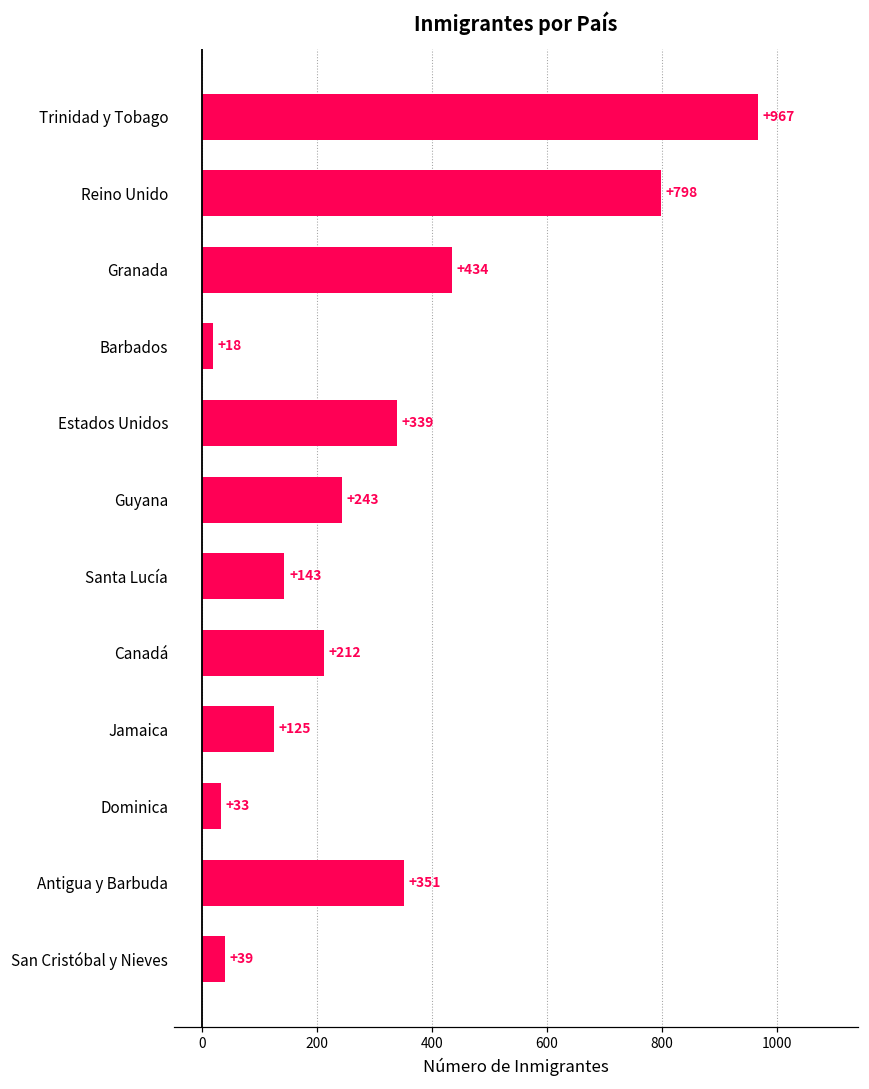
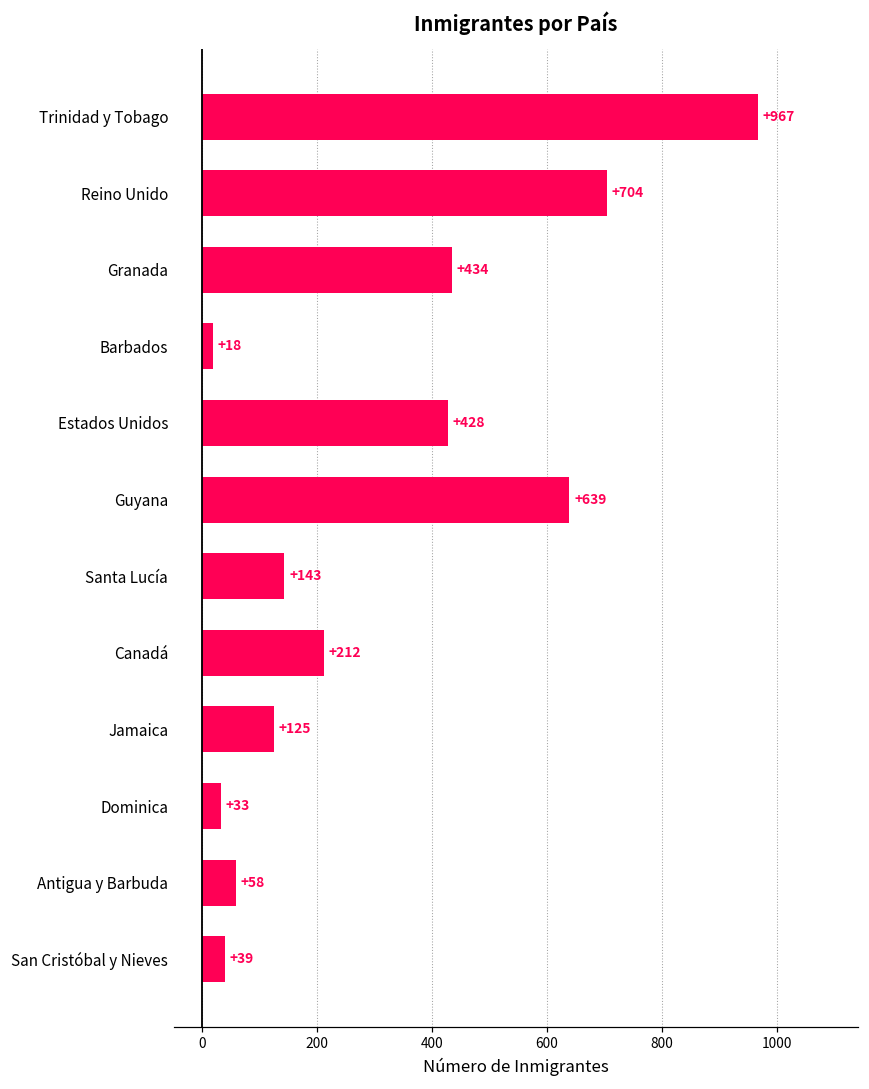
  {
    "Trinidad y Tobago": "+967",
-   "Reino Unido": "+798",
+   "Reino Unido": "+704",
    "Granada": "+434",
    "Barbados": "+18",
-   "Estados Unidos": "+339",
-   "Guyana": "+243",
+   "Estados Unidos": "+428",
+   "Guyana": "+639",
    "Santa Lucía": "+143",
    "Canadá": "+212",
    "Jamaica": "+125",
    "Dominica": "+33",
-   "Antigua y Barbuda": "+351",
+   "Antigua y Barbuda": "+58",
    "San Cristóbal y Nieves": "+39"
  }
